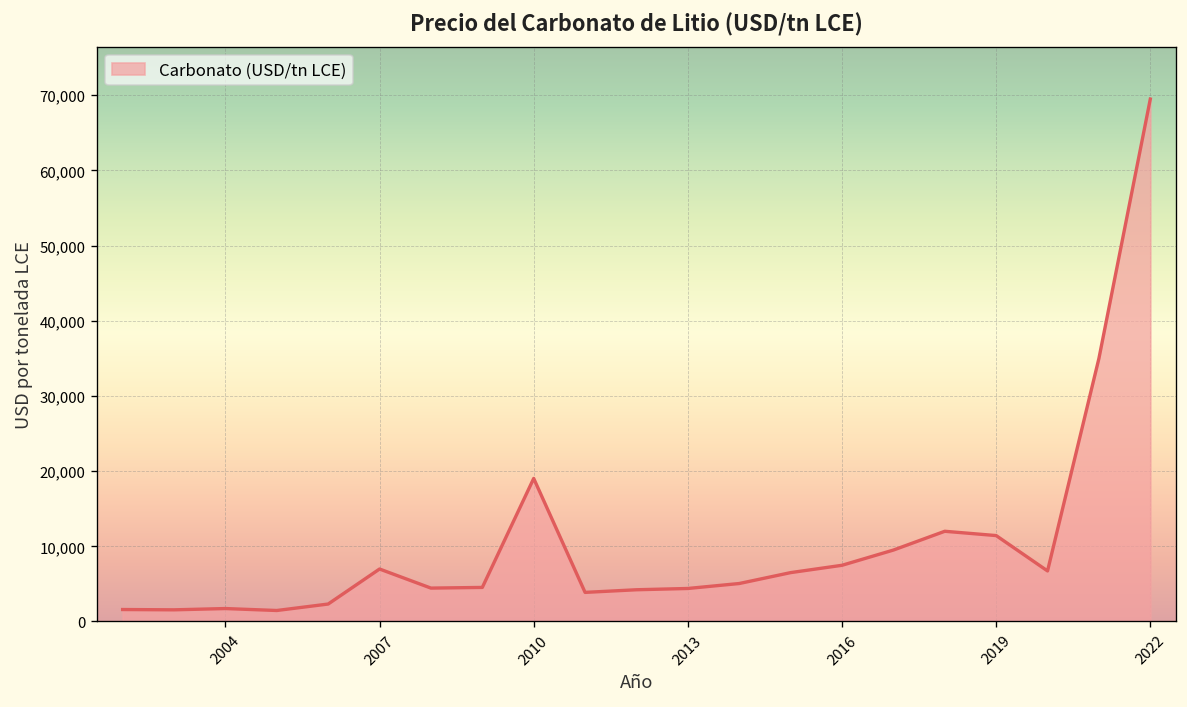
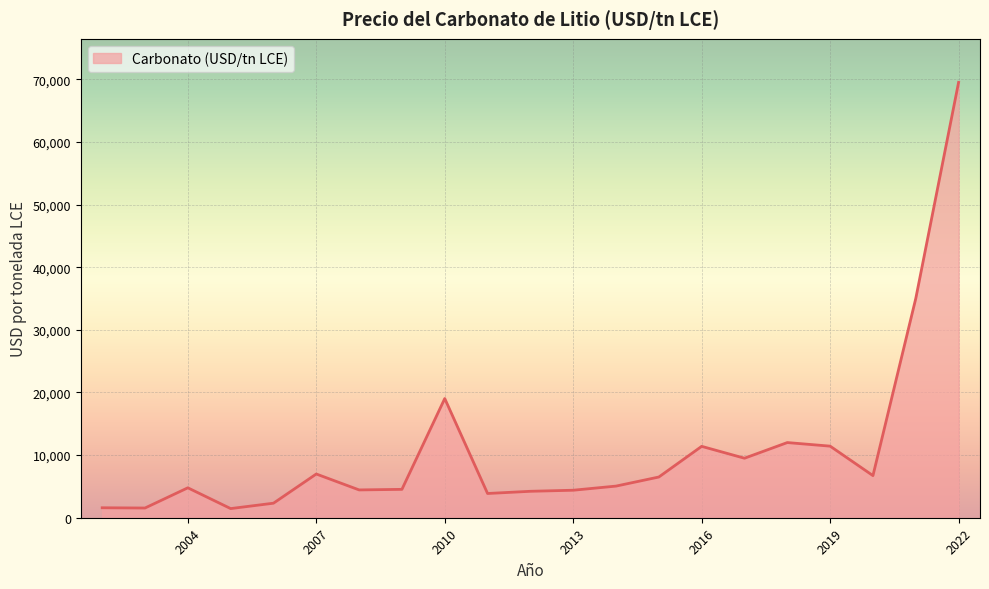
  {
-   "2004": "2,000",
+   "2004": "5,000",
    "2007": "7,000",
    "2010": "19,000",
    "2013": "4,000",
-   "2016": "7,000",
+   "2016": "11,000",
    "2019": "11,000",
    "2022": "70,000"
  }
